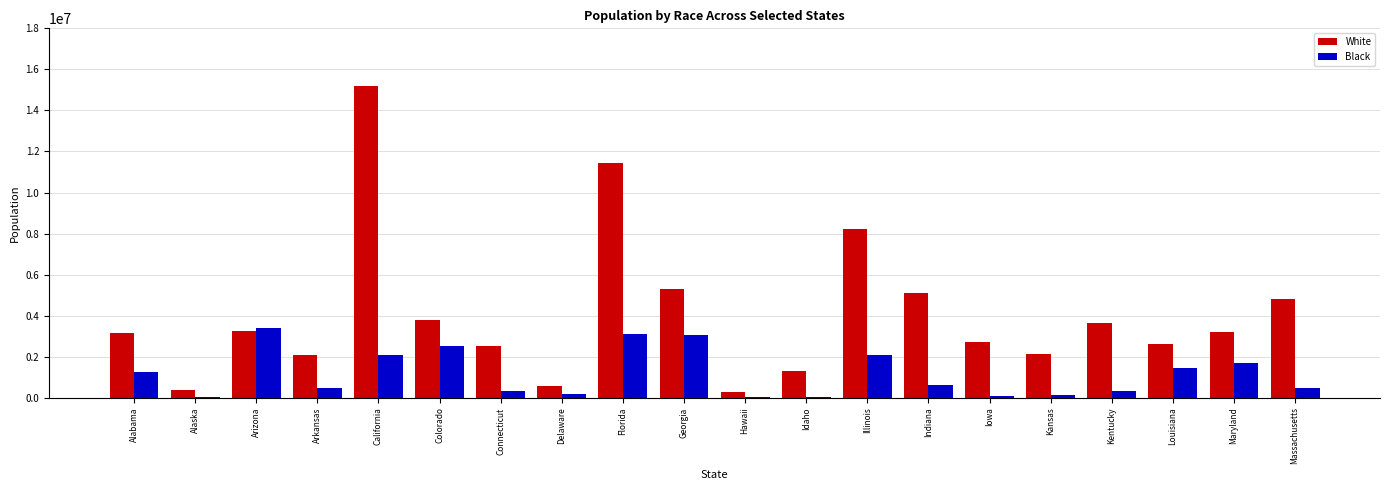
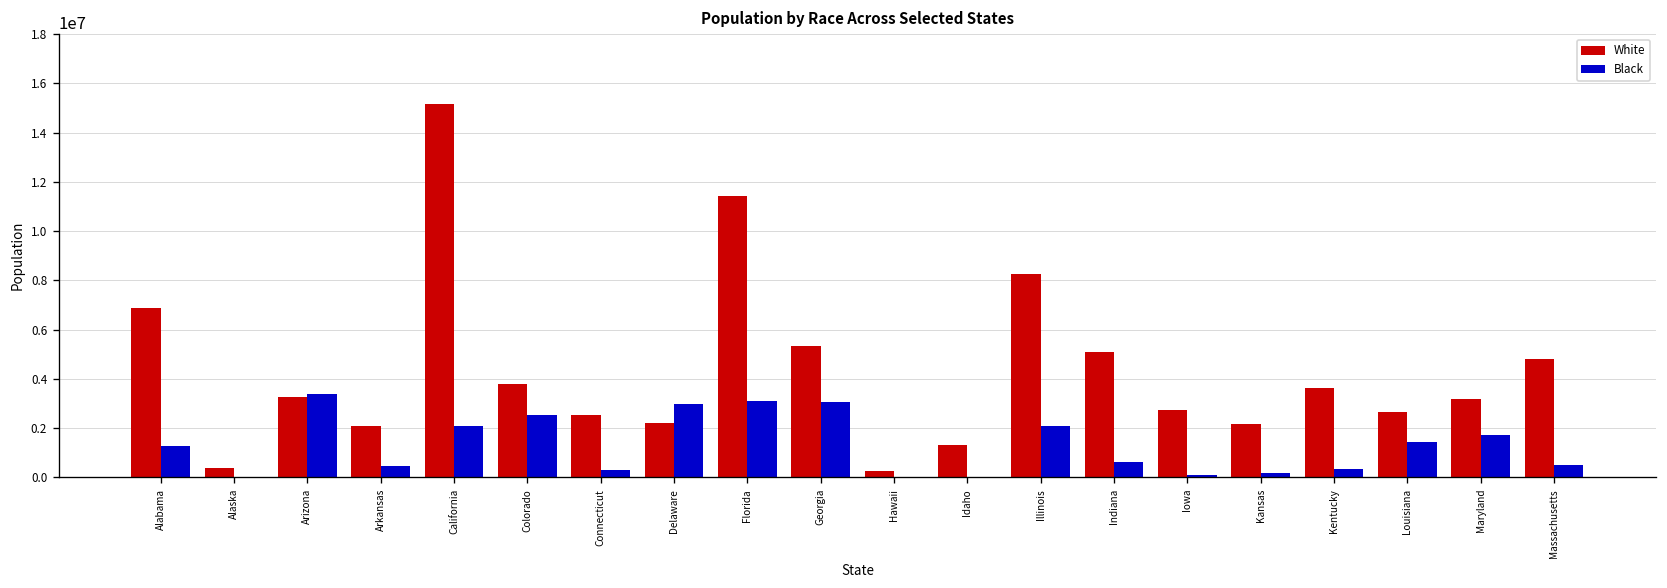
  {
    "White": {
-     "Alabama": 3200000,
+     "Alabama": 6900000,
      "Alaska": 400000,
      "Arizona": 3200000,
      "Arkansas": 2100000,
      "California": 15200000,
      "Colorado": 3800000,
      "Connecticut": 2500000,
-     "Delaware": 600000,
+     "Delaware": 2200000,
      "Florida": 11400000,
      "Georgia": 5300000,
      "Hawaii": 300000,
      "Idaho": 1300000,
      "Illinois": 8200000,
      "Indiana": 5100000,
      "Iowa": 2700000,
      "Kansas": 2100000,
      "Kentucky": 3600000,
      "Louisiana": 2600000,
      "Maryland": 3200000,
      "Massachusetts": 4800000
    },
    "Black": {
      "Alabama": 1300000,
      "Arizona": 3400000,
      "Arkansas": 500000,
      "California": 2100000,
      "Colorado": 2500000,
      "Connecticut": 300000,
-     "Delaware": 200000,
+     "Delaware": 3000000,
      "Florida": 3100000,
      "Georgia": 3100000,
      "Illinois": 2100000,
      "Indiana": 600000,
      "Kansas": 200000,
      "Kentucky": 300000,
      "Louisiana": 1400000,
      "Maryland": 1700000,
      "Massachusetts": 500000
    }
  }
